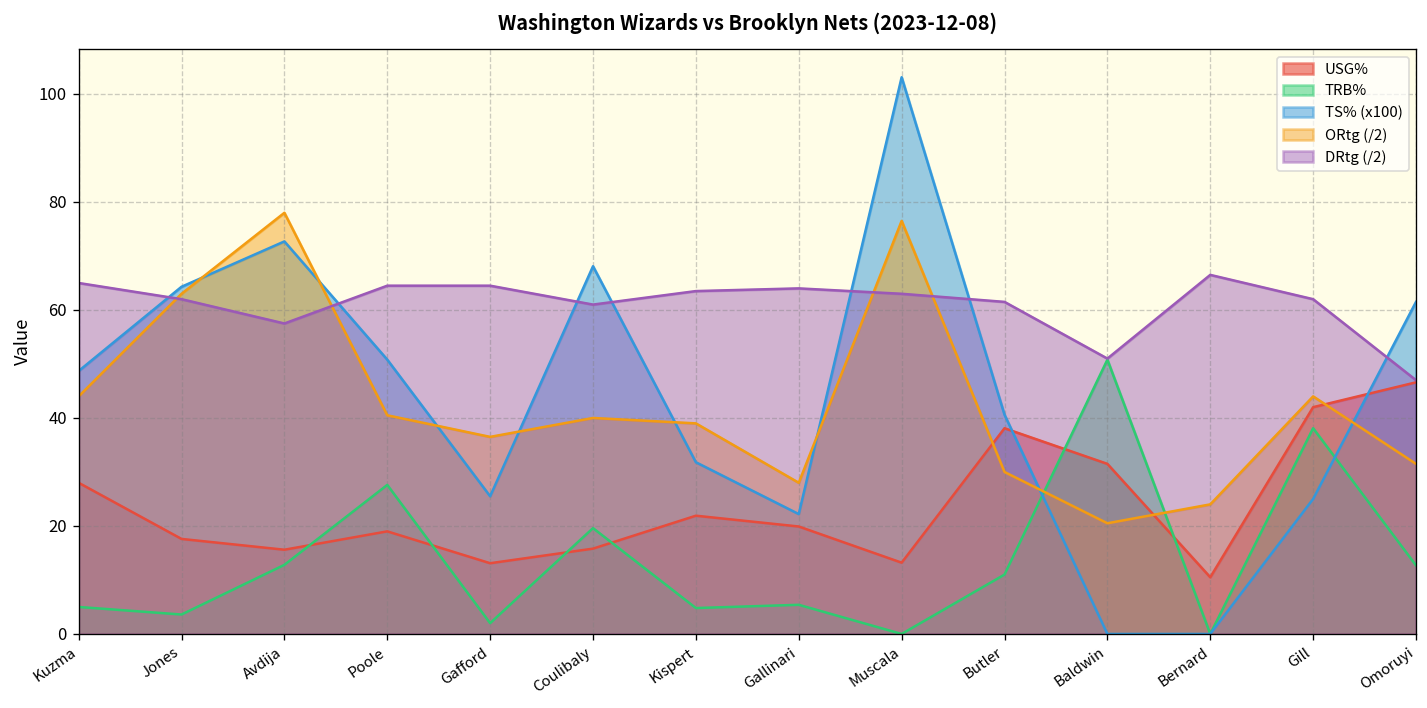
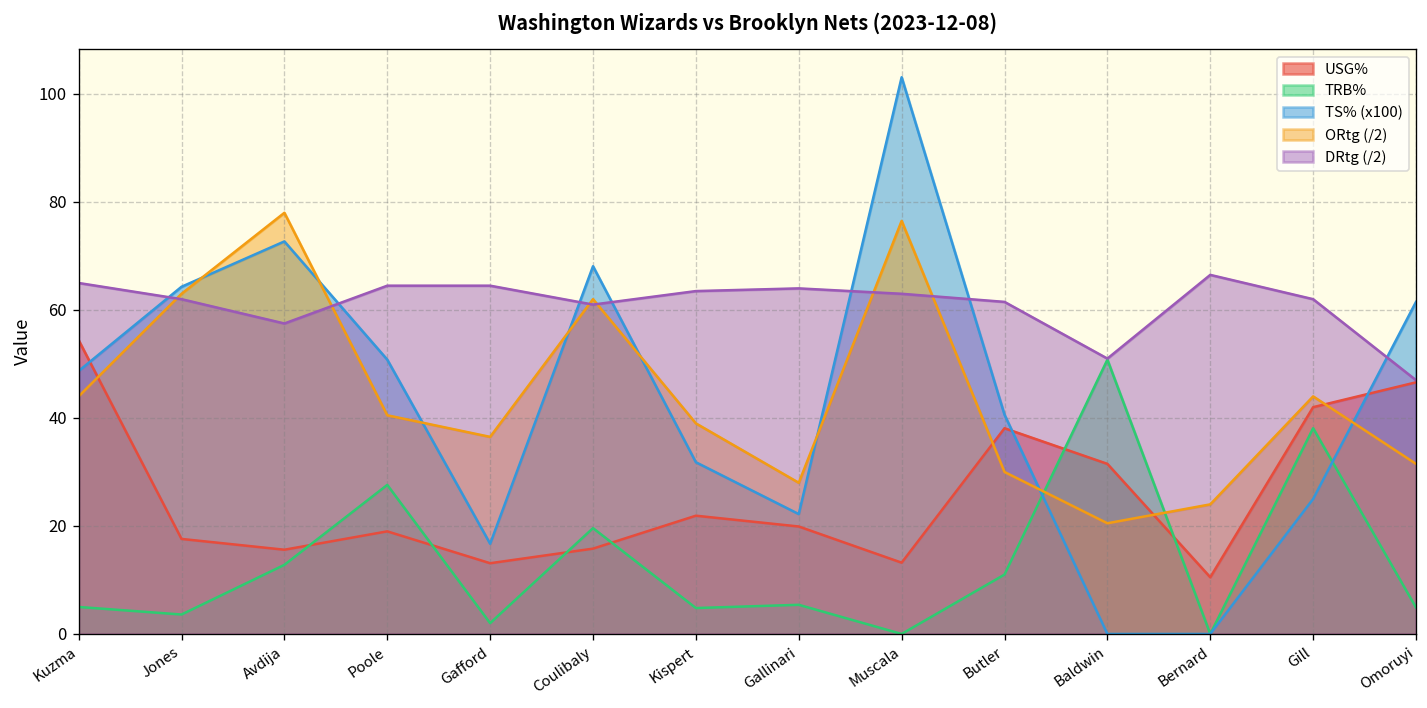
  {
    "USG%": {
-     "Kuzma": 28,
+     "Kuzma": 54,
      "Jones": 18,
      "Avdija": 16,
      "Poole": 19,
      "Gafford": 13,
      "Coulibaly": 16,
      "Kispert": 22,
      "Gallinari": 20,
      "Muscala": 13,
      "Butler": 38,
      "Baldwin": 32,
      "Bernard": 11,
      "Gill": 42
    },
    "TRB%": {
      "Kuzma": 5,
      "Jones": 4,
      "Avdija": 13,
      "Poole": 28,
      "Gafford": 2,
      "Coulibaly": 20,
      "Kispert": 5,
      "Gallinari": 5,
      "Muscala": 0,
      "Butler": 11,
      "Gill": 38,
-     "Omoruyi": 13
+     "Omoruyi": 5
    },
    "TS% (x100)": {
      "Kuzma": 49,
      "Jones": 64,
      "Avdija": 73,
      "Poole": 51,
-     "Gafford": 26,
+     "Gafford": 17,
      "Coulibaly": 68,
      "Kispert": 32,
      "Gallinari": 22,
      "Muscala": 103,
      "Butler": 41,
      "Baldwin": 0,
      "Gill": 25,
      "Omoruyi": 62
    },
    "ORtg (/2)": {
      "Kuzma": 44,
      "Jones": 63,
      "Avdija": 78,
      "Poole": 41,
      "Gafford": 37,
-     "Coulibaly": 40,
+     "Coulibaly": 62,
      "Kispert": 39,
      "Gallinari": 28,
      "Muscala": 77,
      "Butler": 30,
      "Baldwin": 21,
      "Bernard": 24,
      "Gill": 44,
      "Omoruyi": 32
    },
    "DRtg (/2)": {
      "Kuzma": 65,
      "Jones": 62,
      "Avdija": 58,
      "Poole": 65,
      "Gafford": 65,
      "Coulibaly": 61,
      "Kispert": 64,
      "Gallinari": 64,
      "Muscala": 63,
      "Butler": 62,
      "Bernard": 67,
      "Gill": 62
    }
  }
